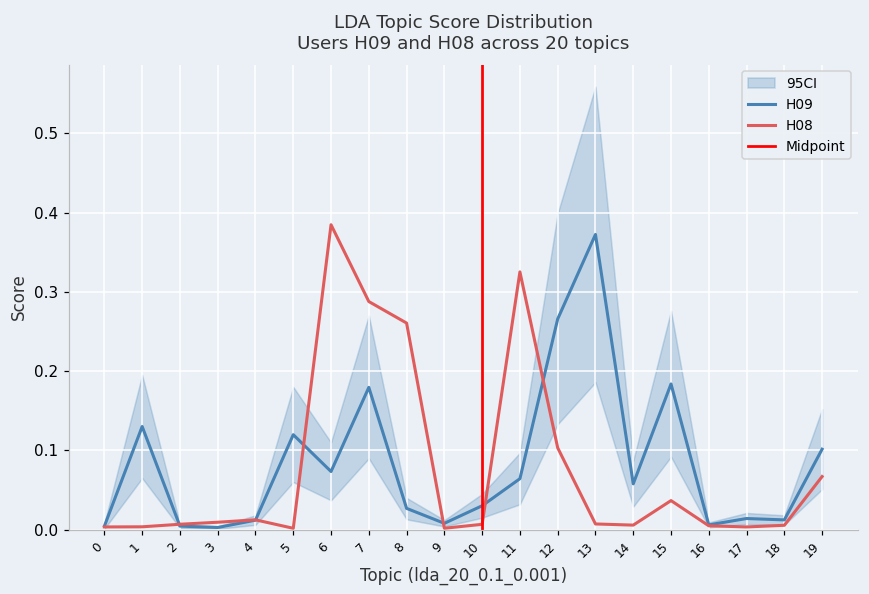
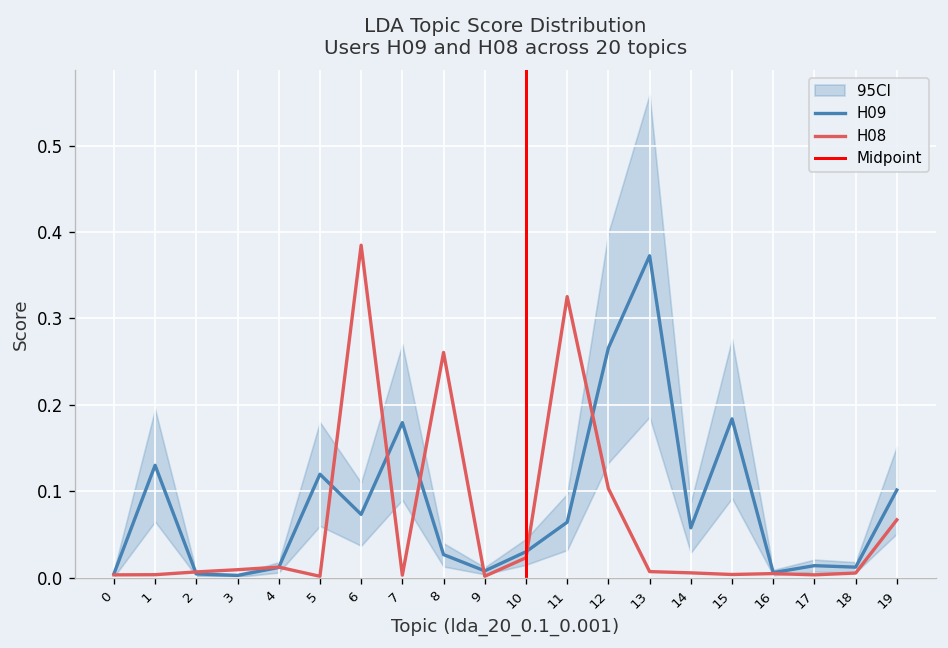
  {
    "H08": {
      "1": 0.00,
      "3": 0.01,
      "5": 0.00,
      "6": 0.38,
-     "7": 0.29,
+     "7": 0.00,
      "8": 0.26,
      "9": 0.00,
-     "10": 0.01,
+     "10": 0.02,
      "11": 0.33,
      "12": 0.10,
      "13": 0.01,
      "14": 0.01,
-     "15": 0.04,
+     "15": 0.00,
      "17": 0.00,
      "18": 0.01,
      "19": 0.07
    }
  }
